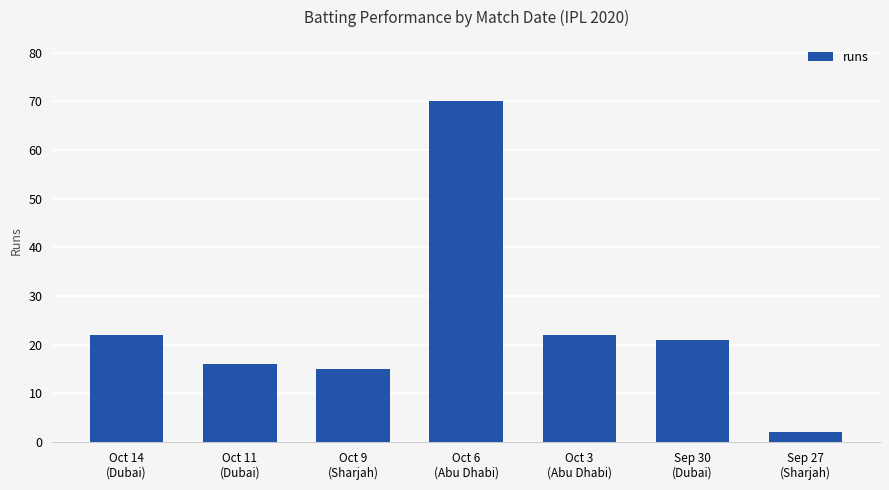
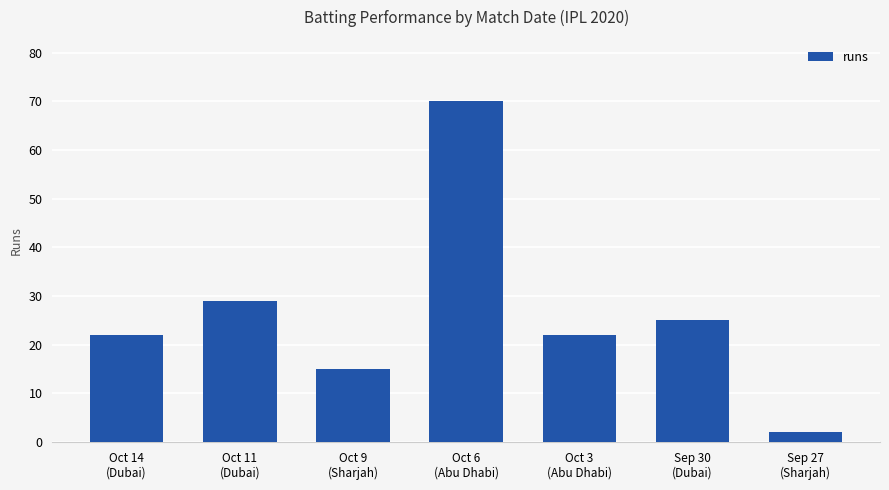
  {
    "Oct 14 (Dubai)": 22,
-   "Oct 11 (Dubai)": 16,
+   "Oct 11 (Dubai)": 29,
    "Oct 9 (Sharjah)": 15,
    "Oct 6 (Abu Dhabi)": 70,
    "Oct 3 (Abu Dhabi)": 22,
-   "Sep 30 (Dubai)": 21,
+   "Sep 30 (Dubai)": 25,
    "Sep 27 (Sharjah)": 2
  }
